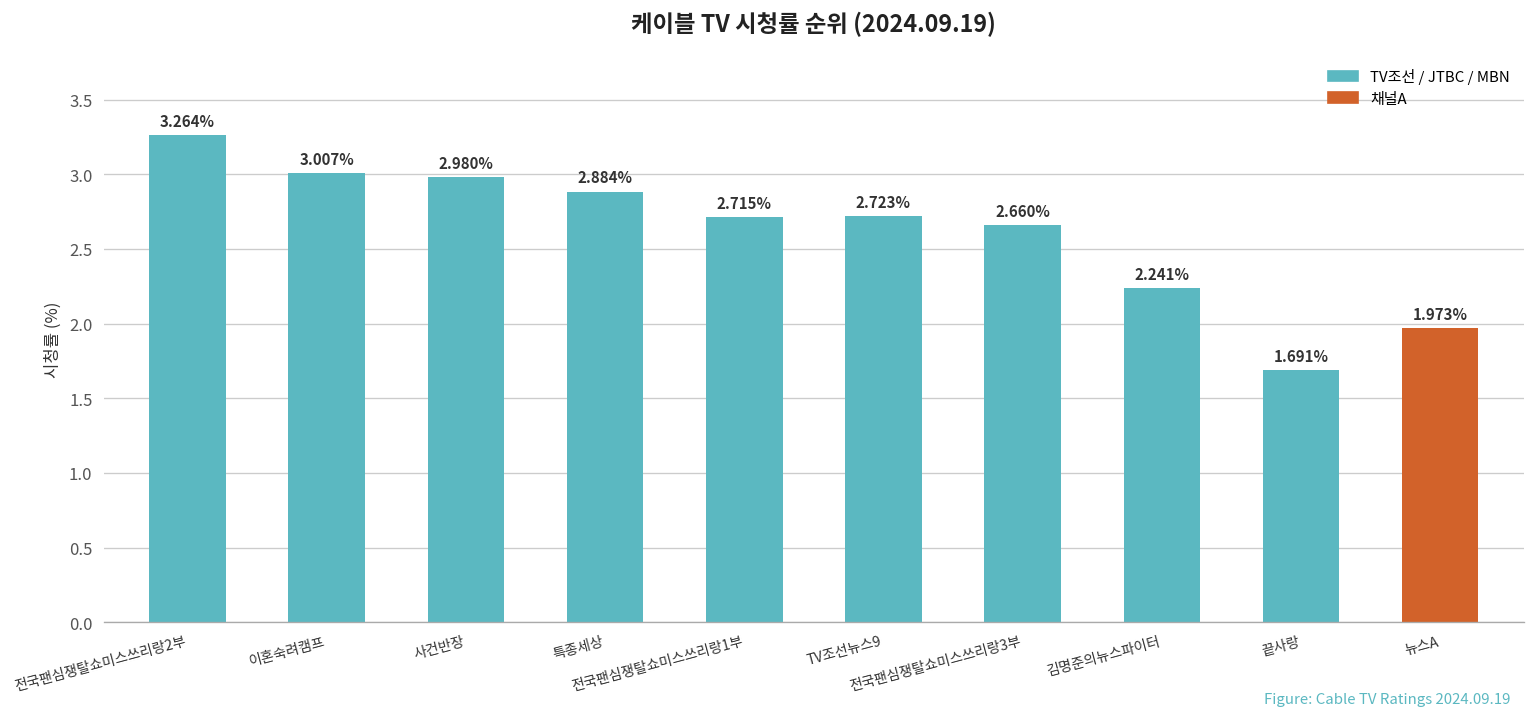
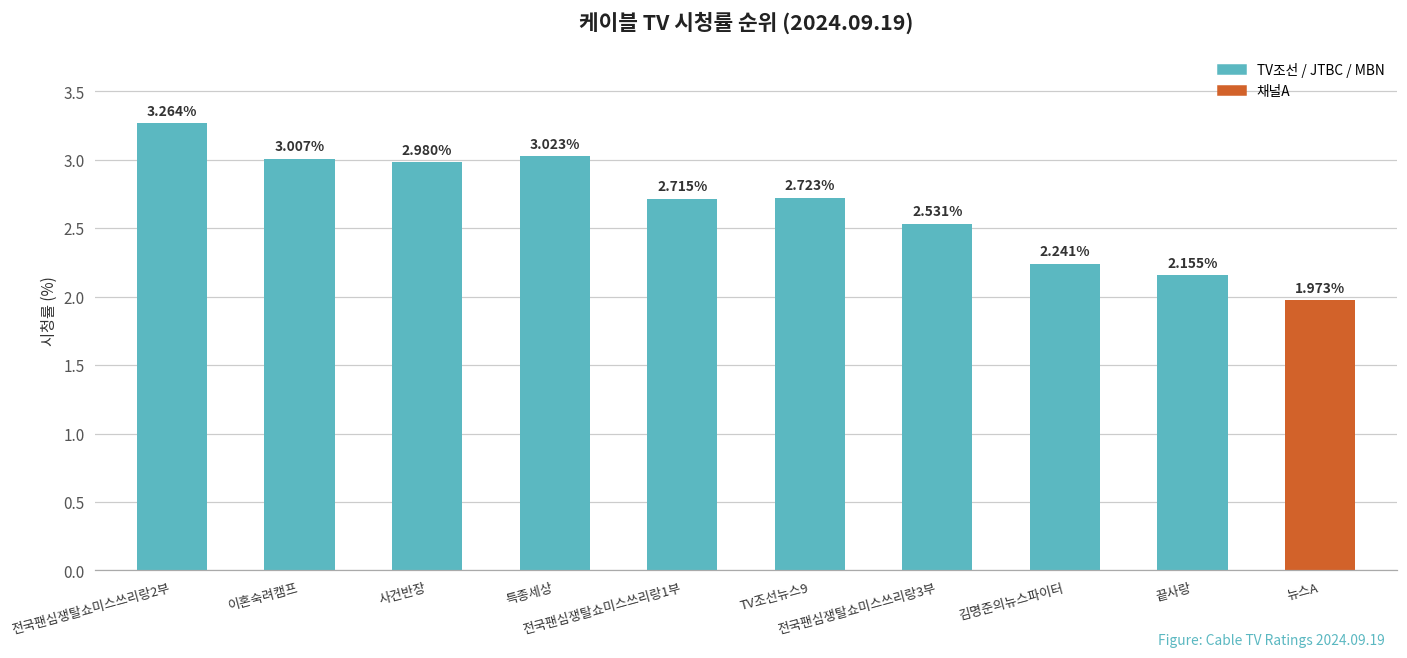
  {
    "전국팬심쟁탈쇼미스쓰리랑2부": "3.264%",
    "이혼숙려캠프": "3.007%",
    "사건반장": "2.980%",
-   "특종세상": "2.884%",
+   "특종세상": "3.023%",
    "전국팬심쟁탈쇼미스쓰리랑1부": "2.715%",
    "TV조선뉴스9": "2.723%",
-   "전국팬심쟁탈쇼미스쓰리랑3부": "2.660%",
+   "전국팬심쟁탈쇼미스쓰리랑3부": "2.531%",
    "김명준의뉴스파이터": "2.241%",
-   "끝사랑": "1.691%",
+   "끝사랑": "2.155%",
    "뉴스A": "1.973%"
  }
